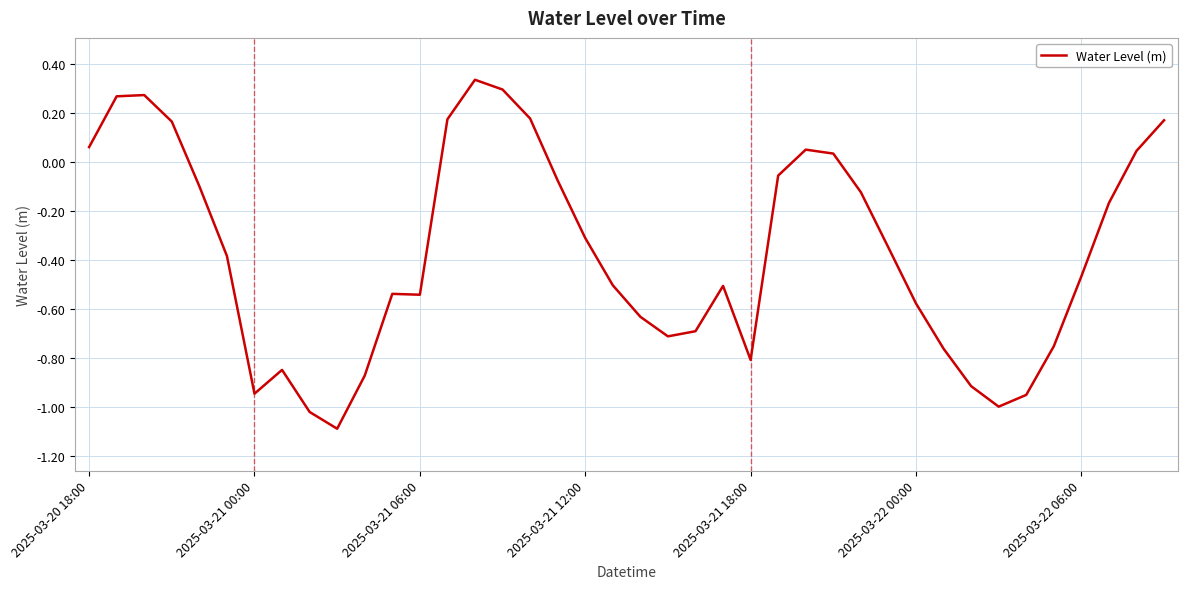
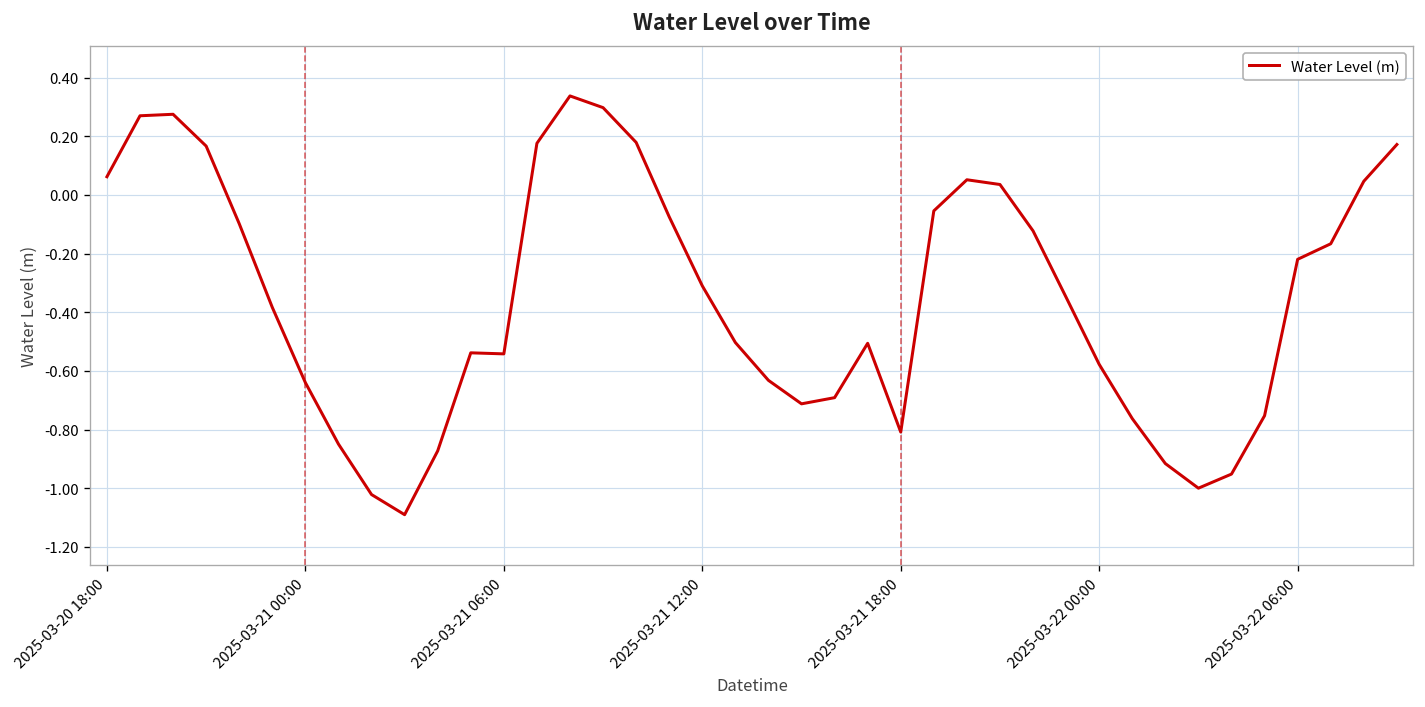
  {
    "2025-03-20 18:00": 0.06,
-   "2025-03-21 00:00": -0.95,
+   "2025-03-21 00:00": -0.64,
    "2025-03-21 06:00": -0.54,
    "2025-03-21 12:00": -0.31,
    "2025-03-21 18:00": -0.81,
    "2025-03-22 00:00": -0.58,
-   "2025-03-22 06:00": -0.47
+   "2025-03-22 06:00": -0.22
  }
